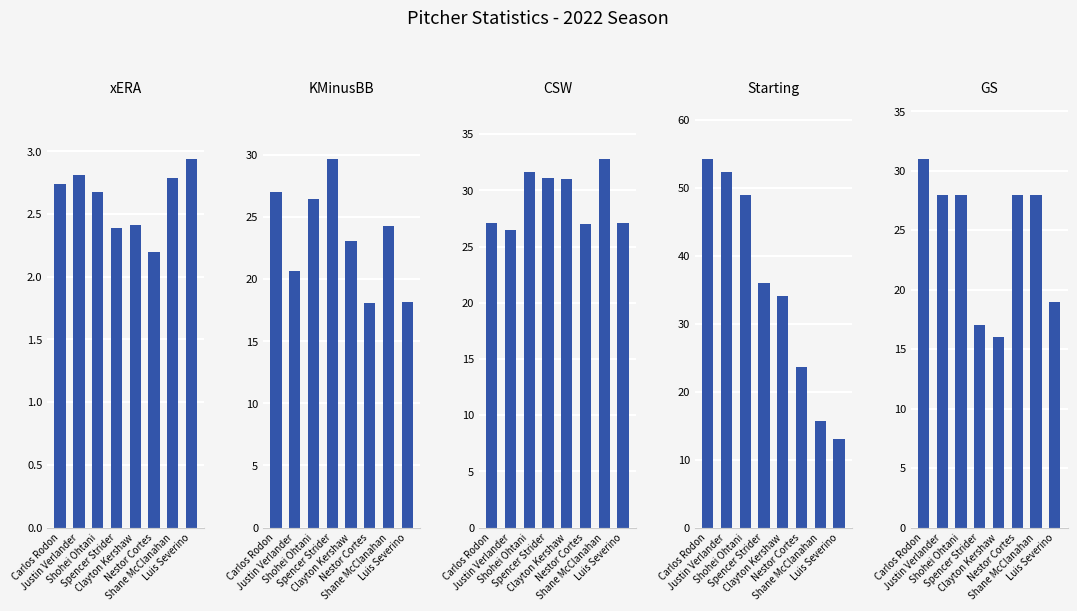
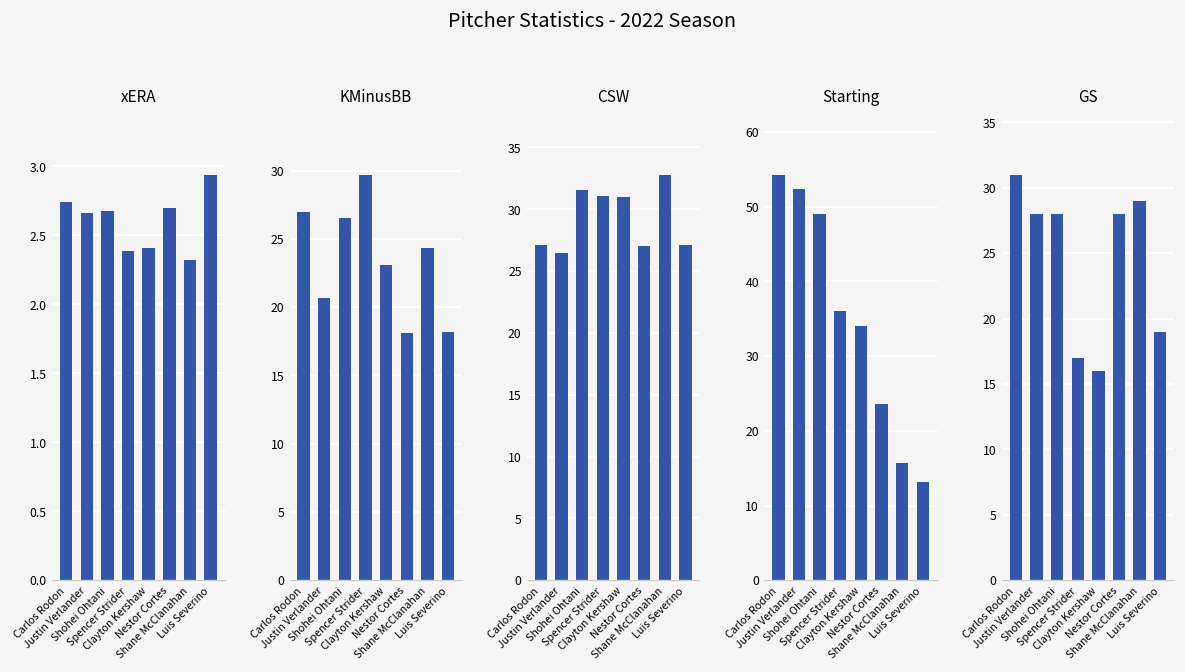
  {
    "xERA": {
      "Carlos Rodon": 2.74,
-     "Justin Verlander": 2.81,
+     "Justin Verlander": 2.66,
      "Shohei Ohtani": 2.68,
      "Spencer Strider": 2.39,
      "Clayton Kershaw": 2.41,
-     "Nestor Cortes": 2.2,
-     "Shane McClanahan": 2.79,
+     "Nestor Cortes": 2.7,
+     "Shane McClanahan": 2.32,
      "Luis Severino": 2.94
    },
    "KMinusBB": {
      "Carlos Rodon": 27.0,
      "Justin Verlander": 20.7,
      "Shohei Ohtani": 26.5,
      "Spencer Strider": 29.7,
      "Clayton Kershaw": 23.1,
      "Nestor Cortes": 18.1,
      "Shane McClanahan": 24.3,
      "Luis Severino": 18.2
    },
    "CSW": {
      "Carlos Rodon": 27.1,
      "Justin Verlander": 26.5,
      "Shohei Ohtani": 31.6,
      "Spencer Strider": 31.1,
      "Clayton Kershaw": 31.0,
      "Nestor Cortes": 27.0,
      "Shane McClanahan": 32.8,
      "Luis Severino": 27.1
    },
    "Starting": {
      "Carlos Rodon": 54,
      "Justin Verlander": 52,
      "Shohei Ohtani": 49,
      "Spencer Strider": 36,
      "Clayton Kershaw": 34,
      "Nestor Cortes": 24,
      "Shane McClanahan": 16,
      "Luis Severino": 13
    },
    "GS": {
      "Carlos Rodon": 31,
      "Justin Verlander": 28,
      "Shohei Ohtani": 28,
      "Spencer Strider": 17,
      "Clayton Kershaw": 16,
      "Nestor Cortes": 28,
-     "Shane McClanahan": 28,
+     "Shane McClanahan": 29,
      "Luis Severino": 19
    }
  }
